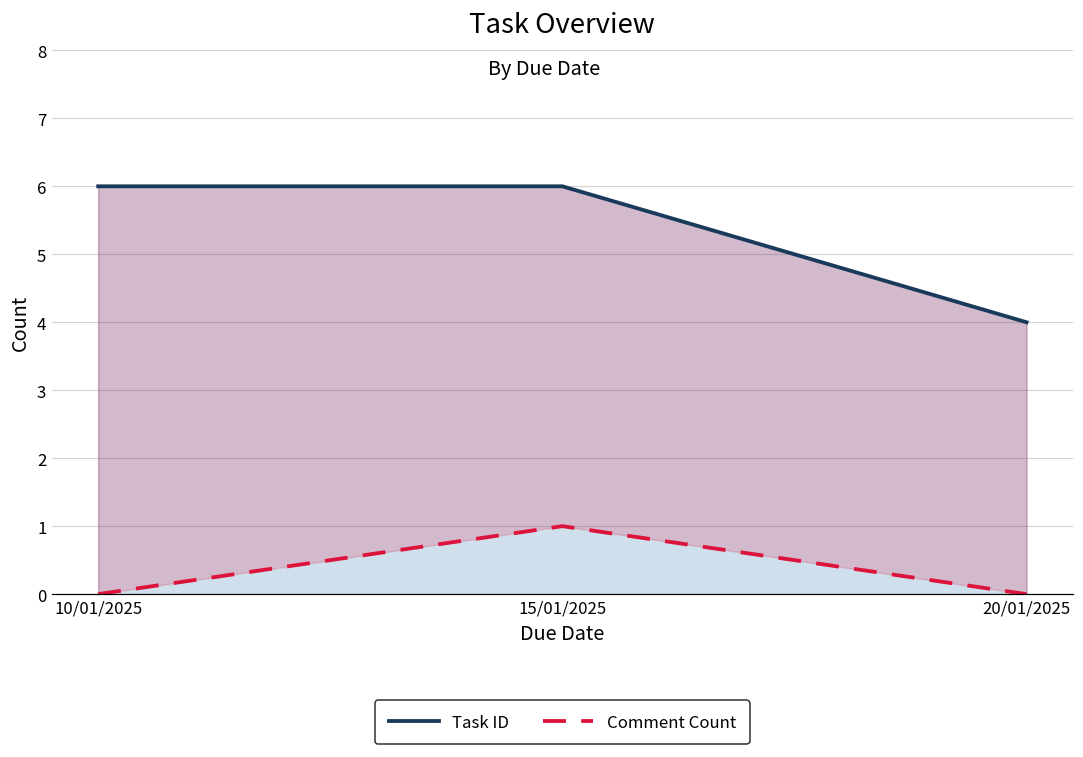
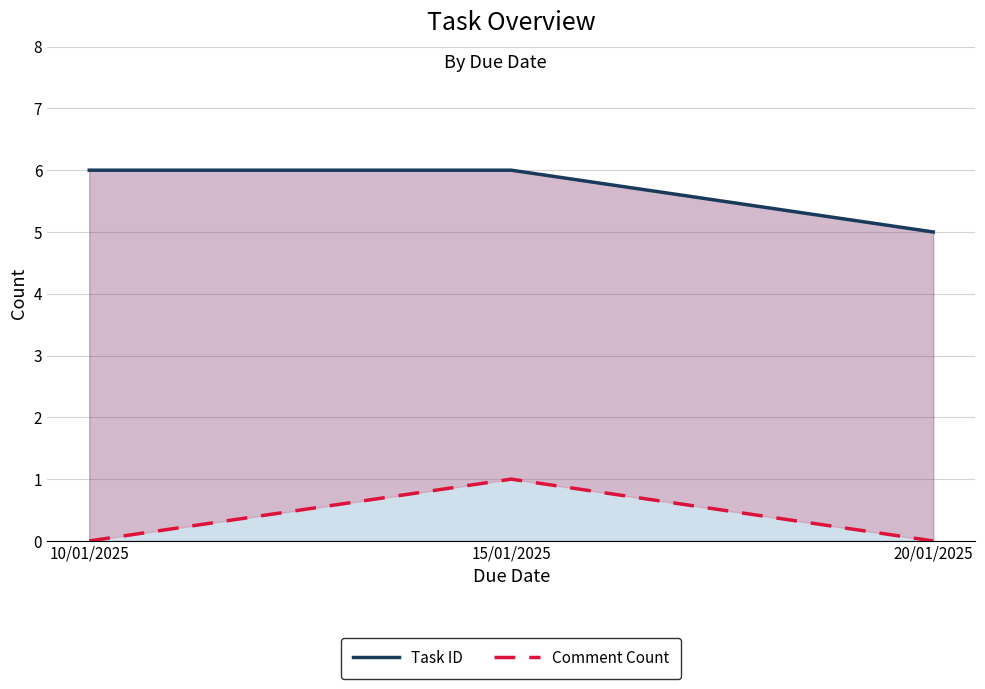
  {
    "Task ID": {
      "10/01/2025": 6,
      "15/01/2025": 6,
-     "20/01/2025": 4
+     "20/01/2025": 5
    },
    "Comment Count": {
      "10/01/2025": 0,
      "15/01/2025": 1,
      "20/01/2025": 0
    }
  }
